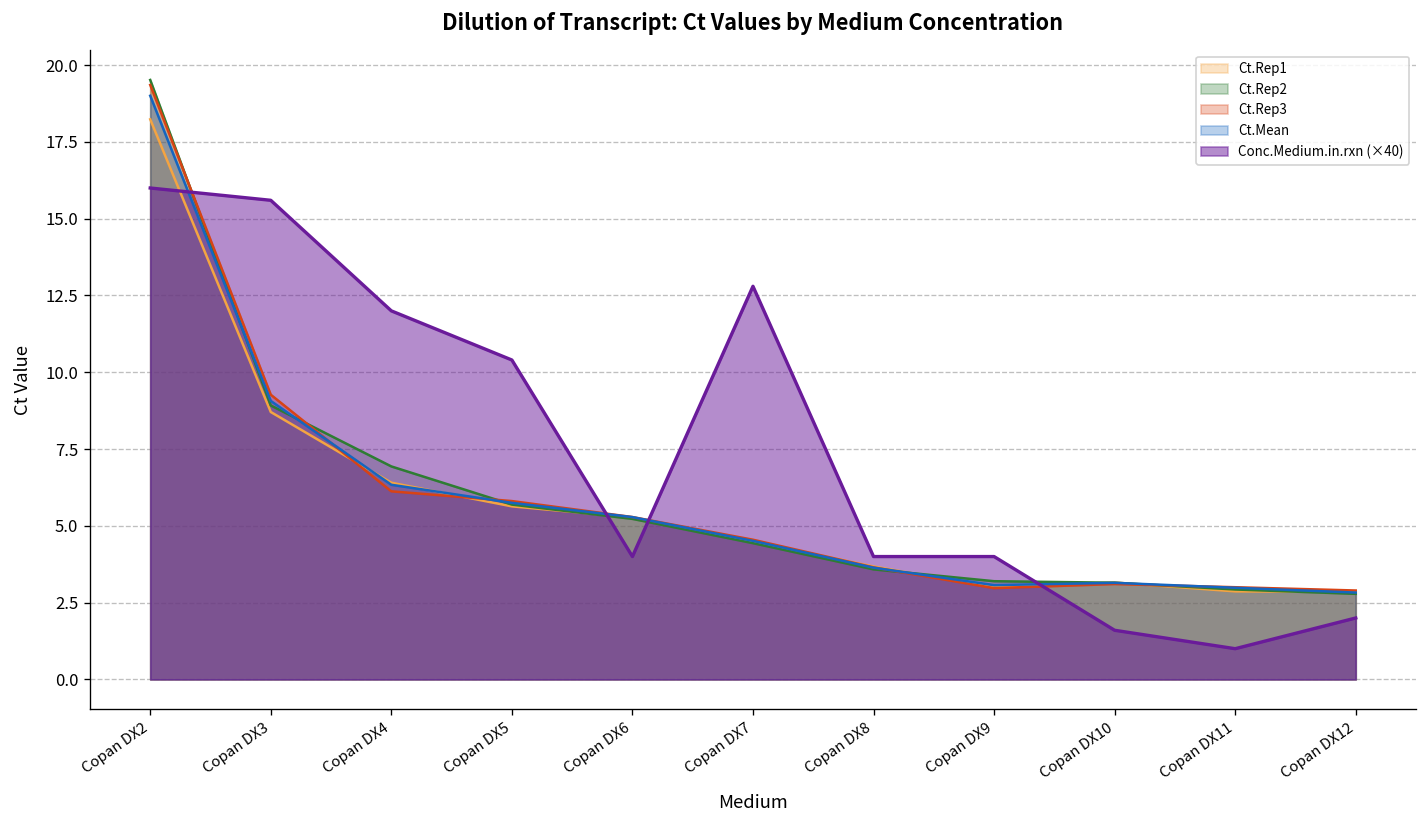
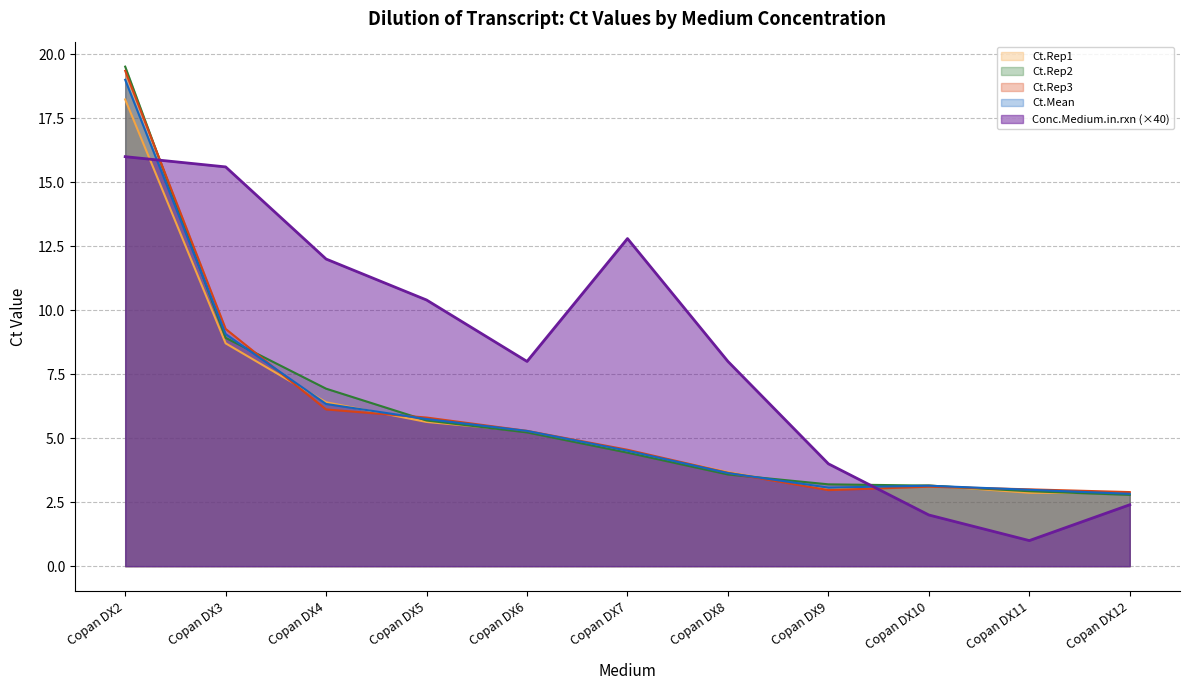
  {
    "Ct.Rep2": {
      "Copan DX2": 19.5,
      "Copan DX3": 8.9,
      "Copan DX4": 6.9,
      "Copan DX9": 3.2
    },
    "Ct.Mean": {
      "Copan DX2": 19.0,
      "Copan DX3": 9.1
    },
    "Conc.Medium.in.rxn (×40)": {
      "Copan DX2": 16.0,
      "Copan DX3": 15.6,
      "Copan DX4": 12.0,
      "Copan DX5": 10.4,
-     "Copan DX6": 4.0,
+     "Copan DX6": 8.0,
      "Copan DX7": 12.8,
-     "Copan DX8": 4.0,
+     "Copan DX8": 8.0,
      "Copan DX9": 4.0,
-     "Copan DX10": 1.6,
+     "Copan DX10": 2.0,
      "Copan DX11": 1.0,
-     "Copan DX12": 2.0
+     "Copan DX12": 2.4
    }
  }
